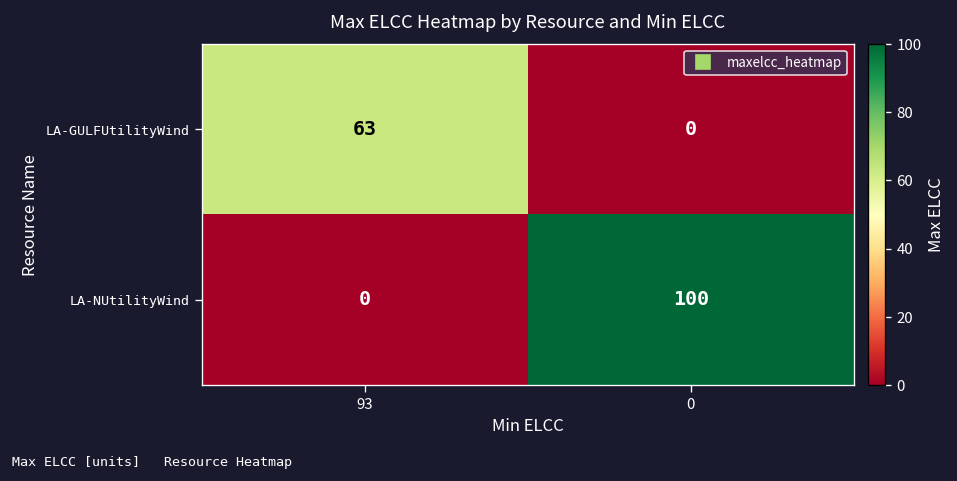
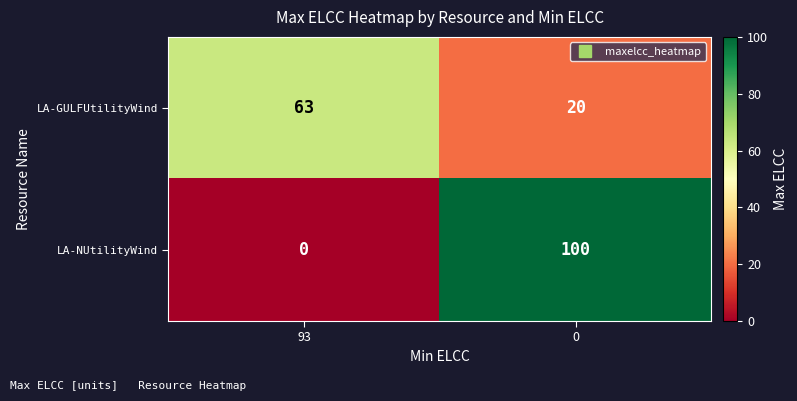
  {
    "LA-GULFUtilityWind": {
      "93": 63,
-     "0": 0
+     "0": 20
    },
    "LA-NUtilityWind": {
      "93": 0,
      "0": 100
    }
  }
